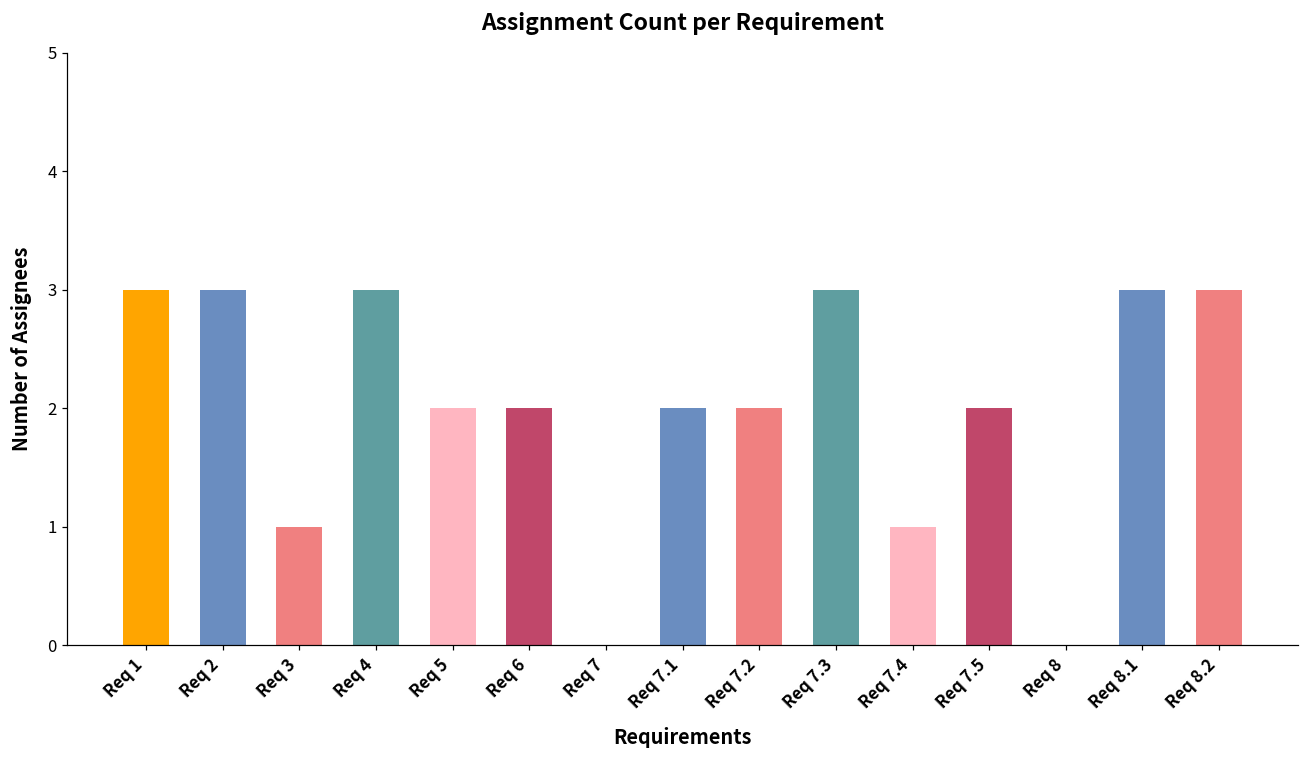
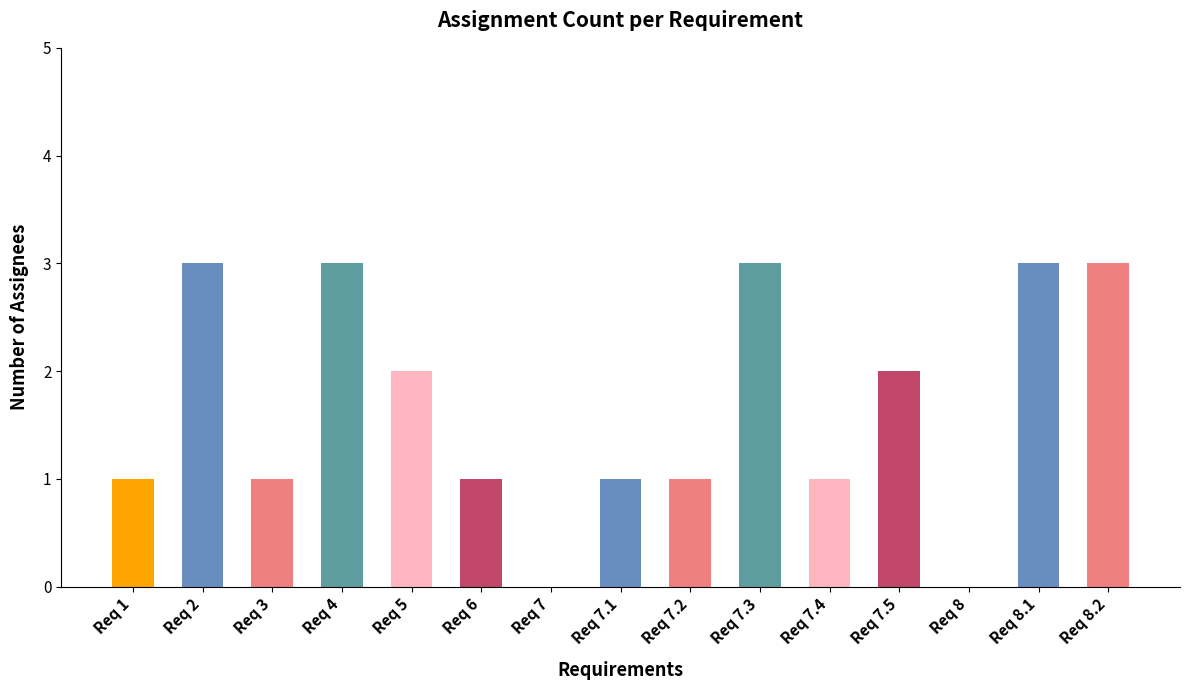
  {
-   "Req 1": 3,
+   "Req 1": 1,
    "Req 2": 3,
    "Req 3": 1,
    "Req 4": 3,
    "Req 5": 2,
-   "Req 6": 2,
+   "Req 6": 1,
    "Req 7": 0,
-   "Req 7.1": 2,
-   "Req 7.2": 2,
+   "Req 7.1": 1,
+   "Req 7.2": 1,
    "Req 7.3": 3,
    "Req 7.4": 1,
    "Req 7.5": 2,
    "Req 8": 0,
    "Req 8.1": 3,
    "Req 8.2": 3
  }
